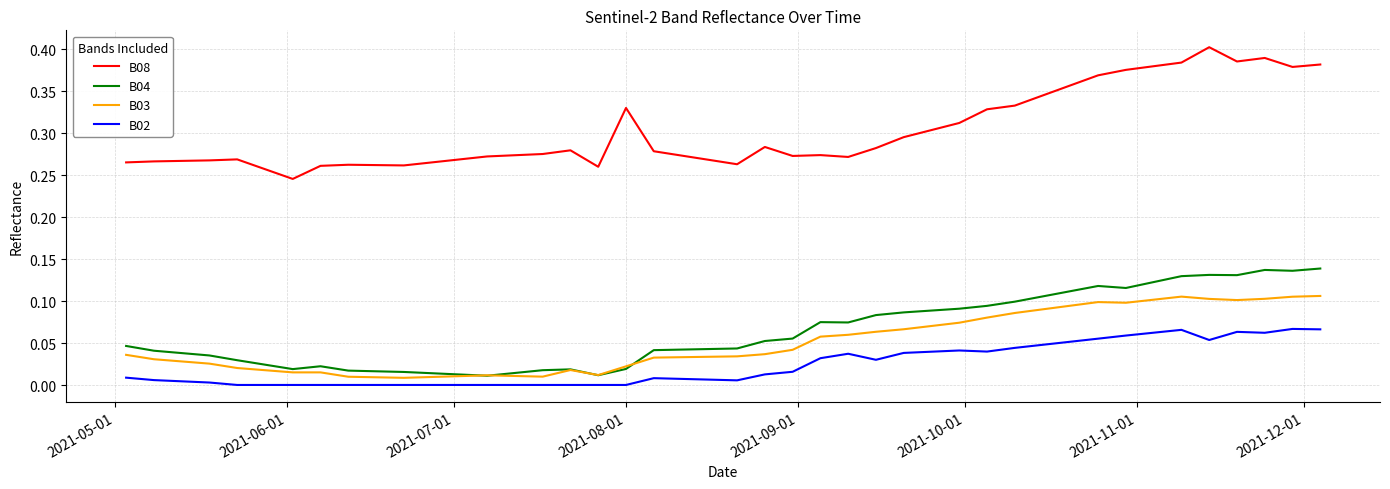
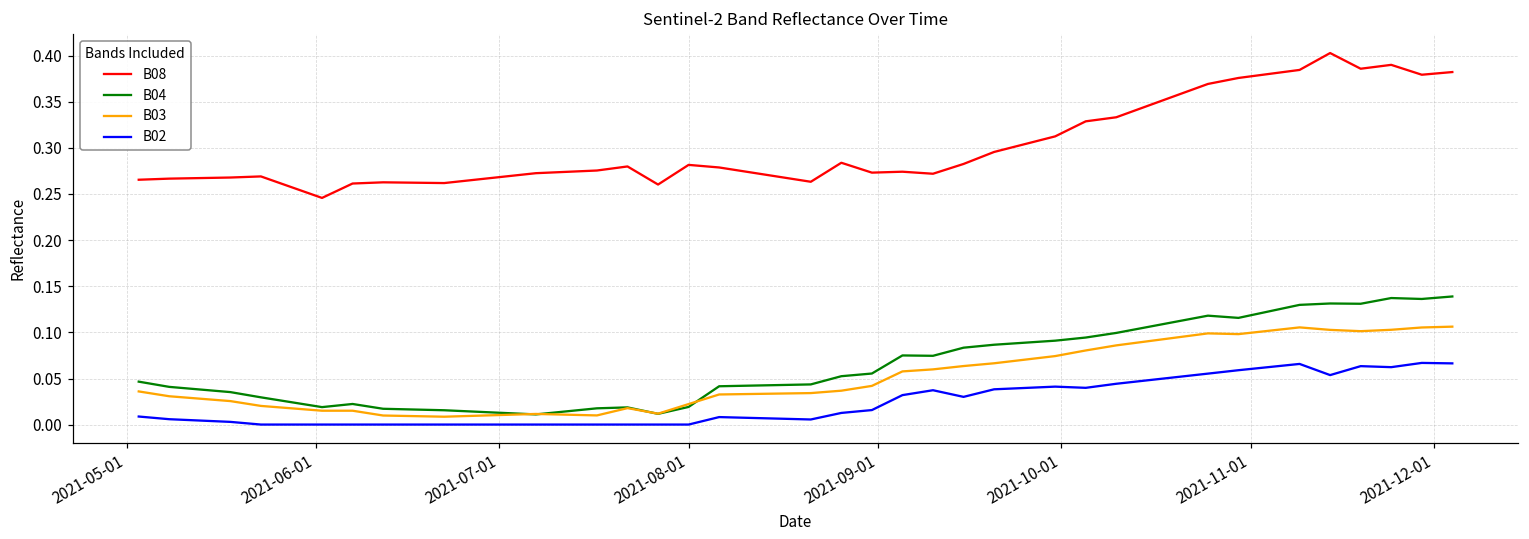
  {
    "B08": {
-     "2021-08-01": 0.33
+     "2021-08-01": 0.28
    },
    "B04": {
      "2021-08-01": 0.02
    },
    "B03": {
      "2021-08-01": 0.02
    },
    "B02": {
      "2021-08-01": 0.00
    }
  }
